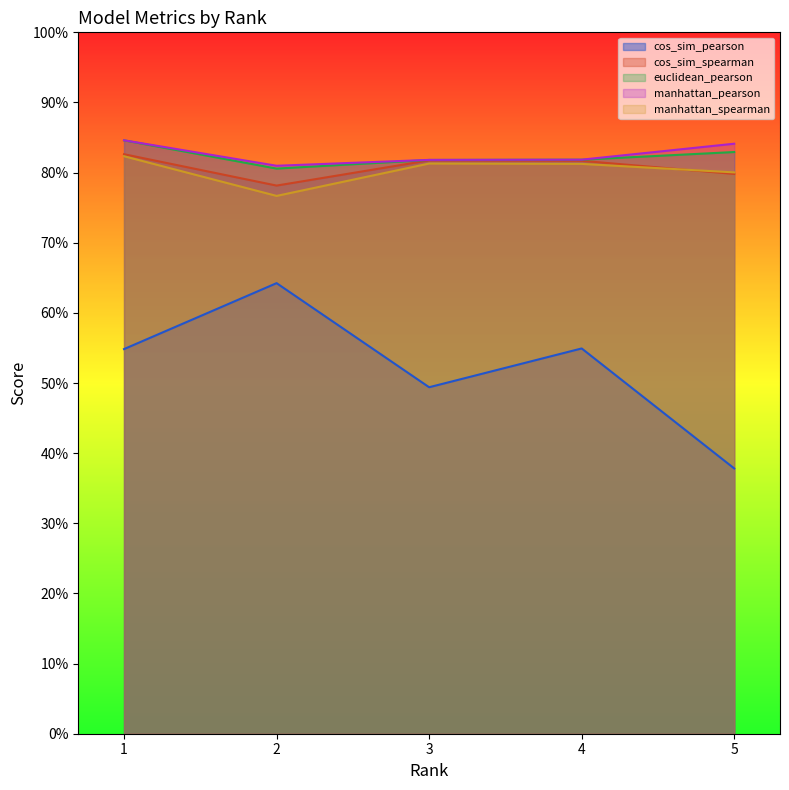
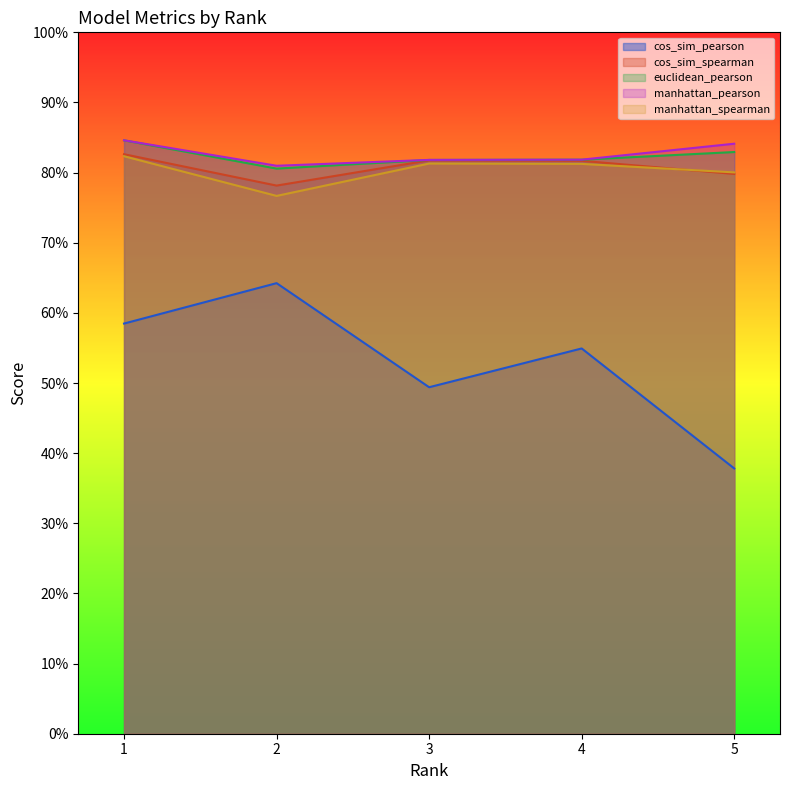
  {
    "cos_sim_pearson": {
-     "1": "55%",
+     "1": "58%",
      "2": "64%",
      "3": "49%",
      "4": "55%",
      "5": "38%"
    },
    "cos_sim_spearman": {
      "2": "78%"
    },
    "euclidean_pearson": {
      "2": "81%",
      "5": "83%"
    },
    "manhattan_pearson": {
      "2": "81%",
      "5": "84%"
    },
    "manhattan_spearman": {
      "2": "77%",
      "3": "81%",
      "4": "81%"
    }
  }
